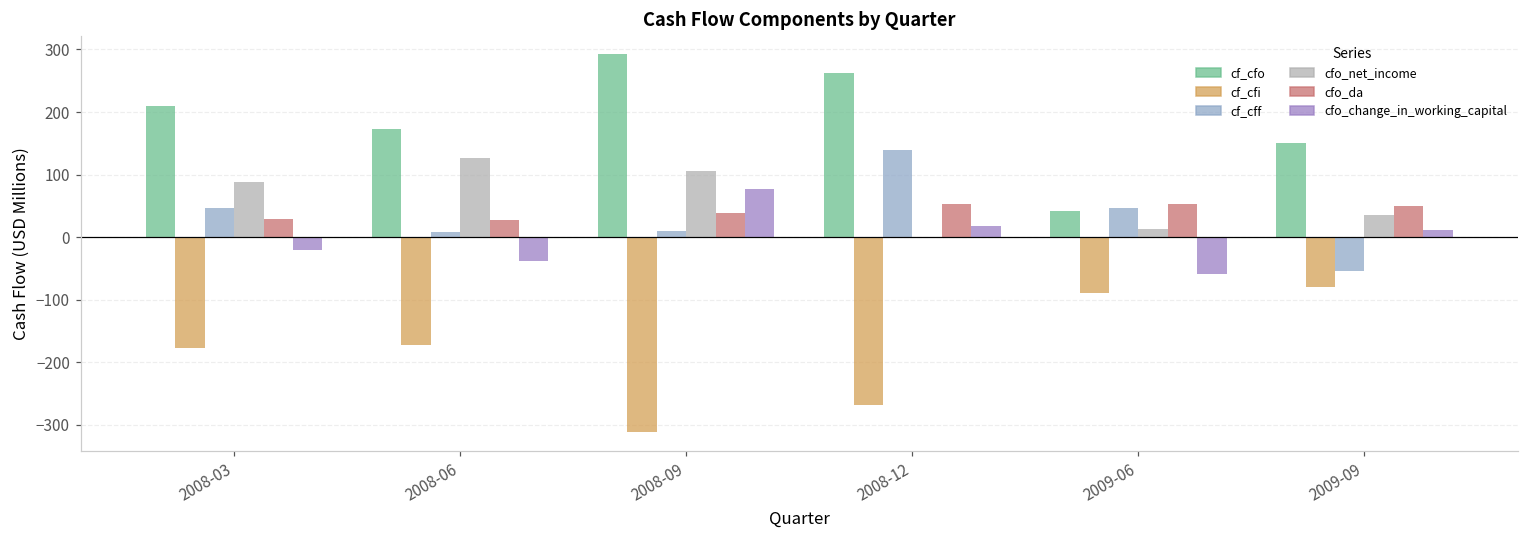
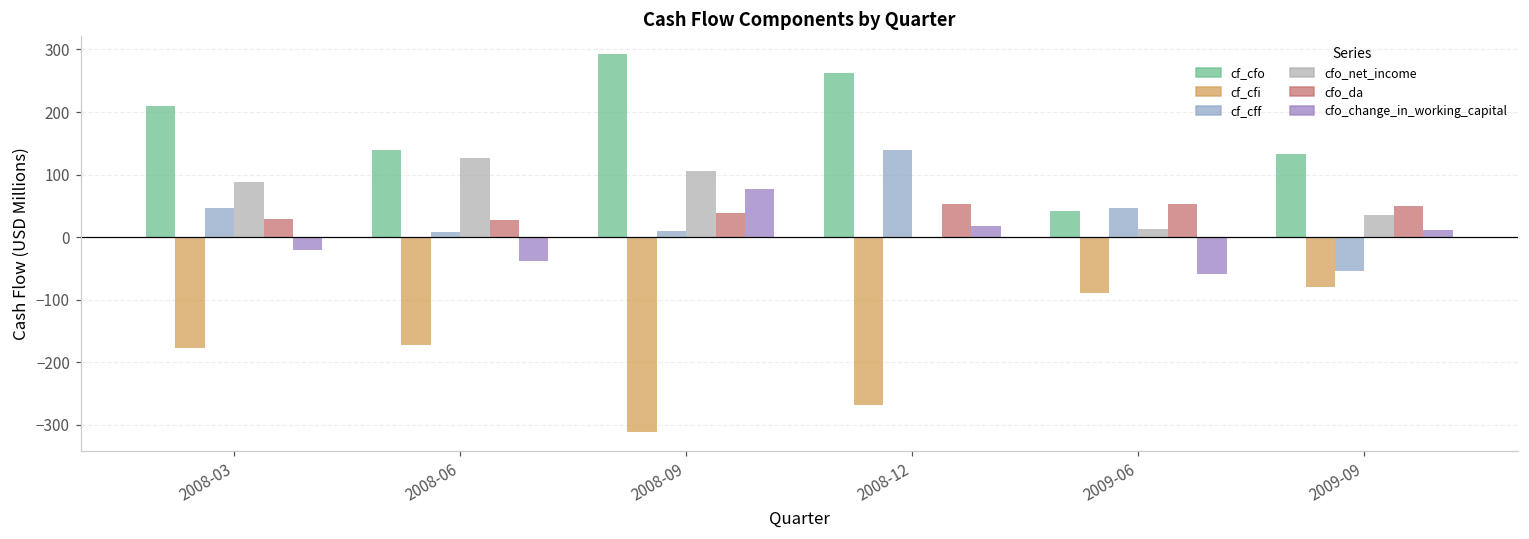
  {
    "cf_cfo": {
      "2008-03": 210,
-     "2008-06": 170,
+     "2008-06": 140,
      "2008-09": 290,
      "2008-12": 260,
      "2009-06": 40,
-     "2009-09": 150
+     "2009-09": 130
    }
  }
